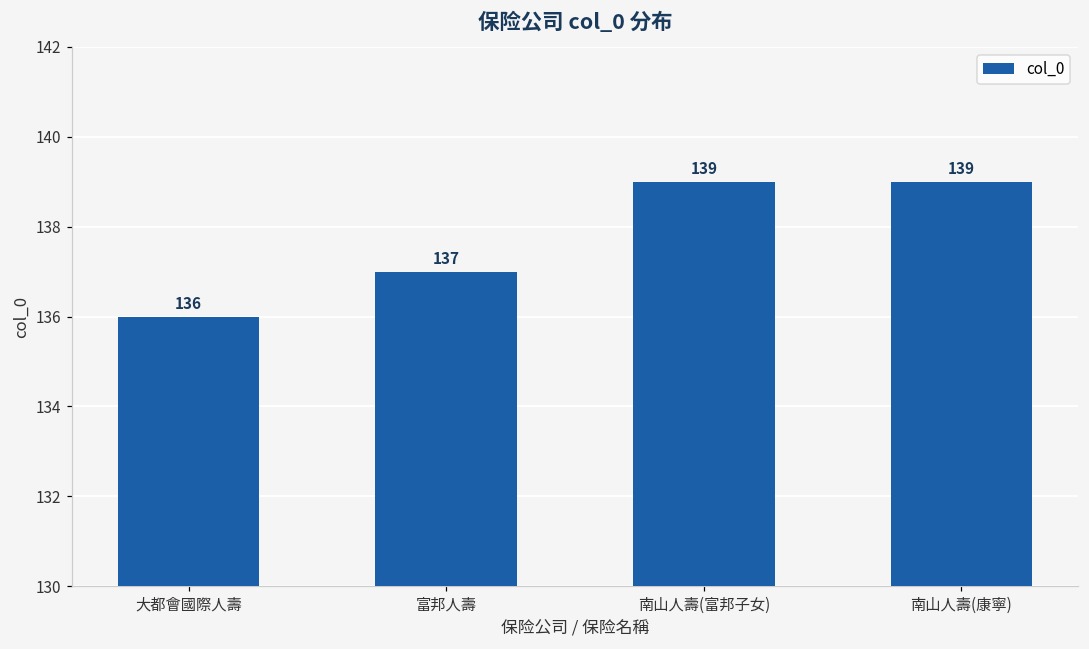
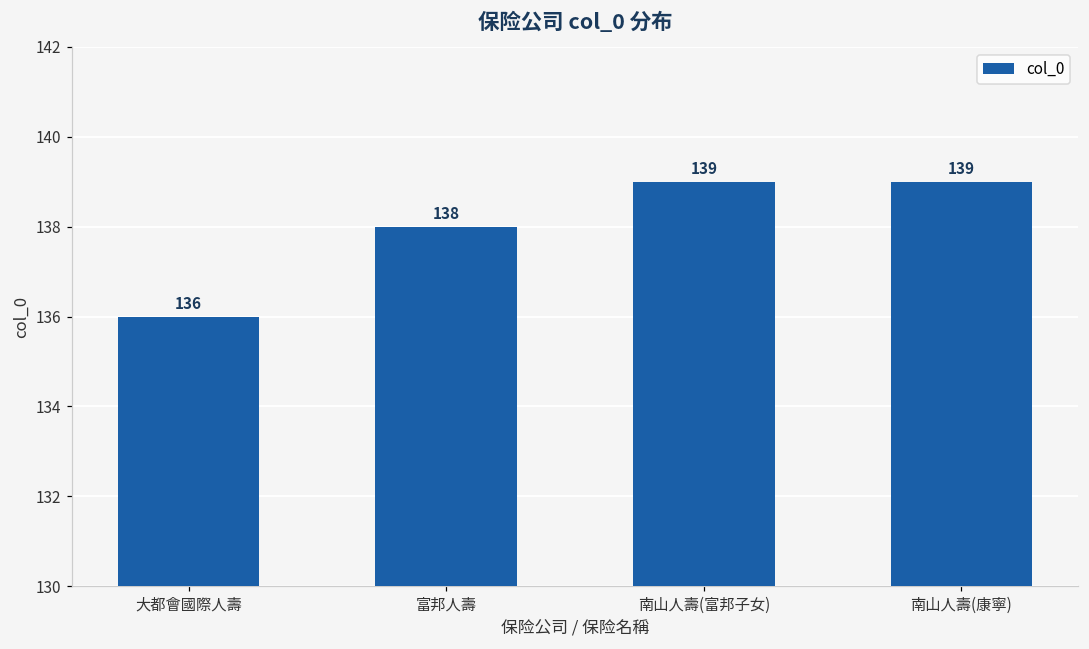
  {
    "大都會國際人壽": 136,
-   "富邦人壽": 137,
+   "富邦人壽": 138,
    "南山人壽(富邦子女)": 139,
    "南山人壽(康寧)": 139
  }
